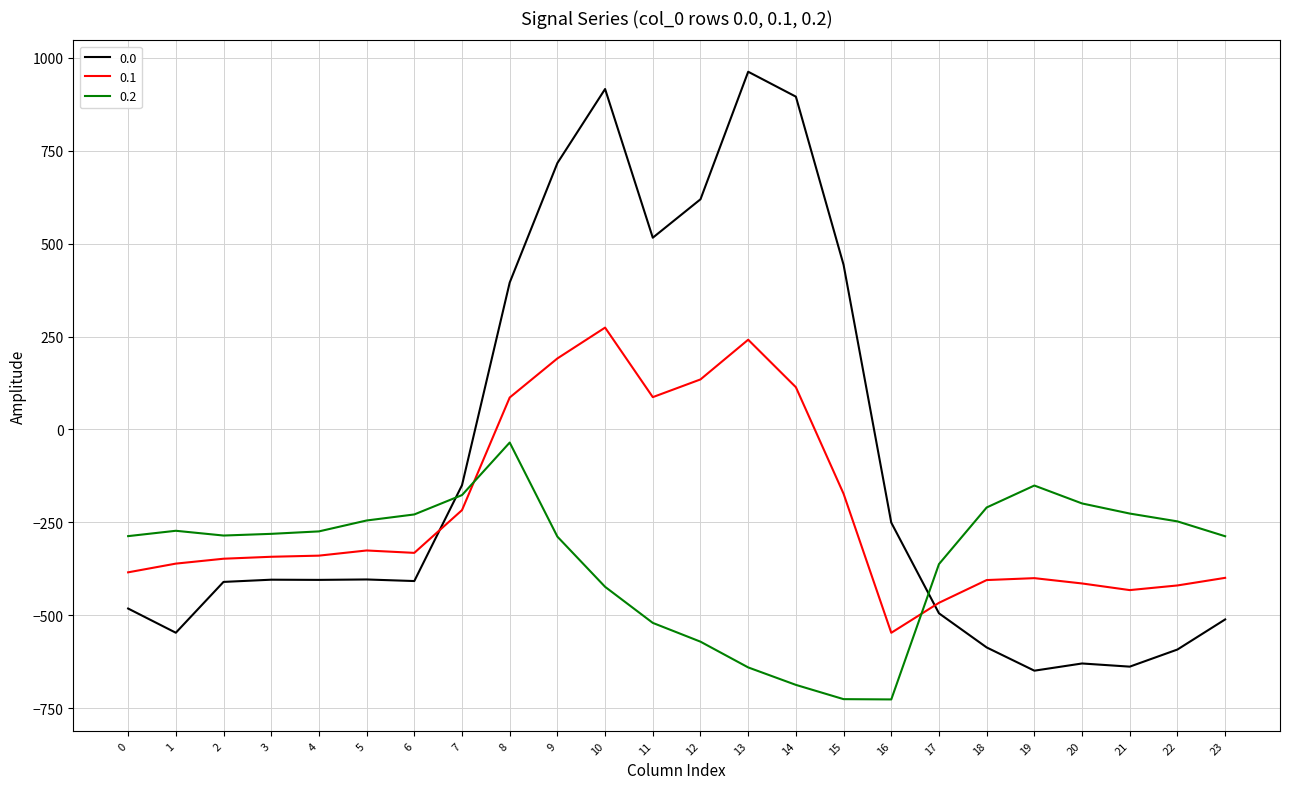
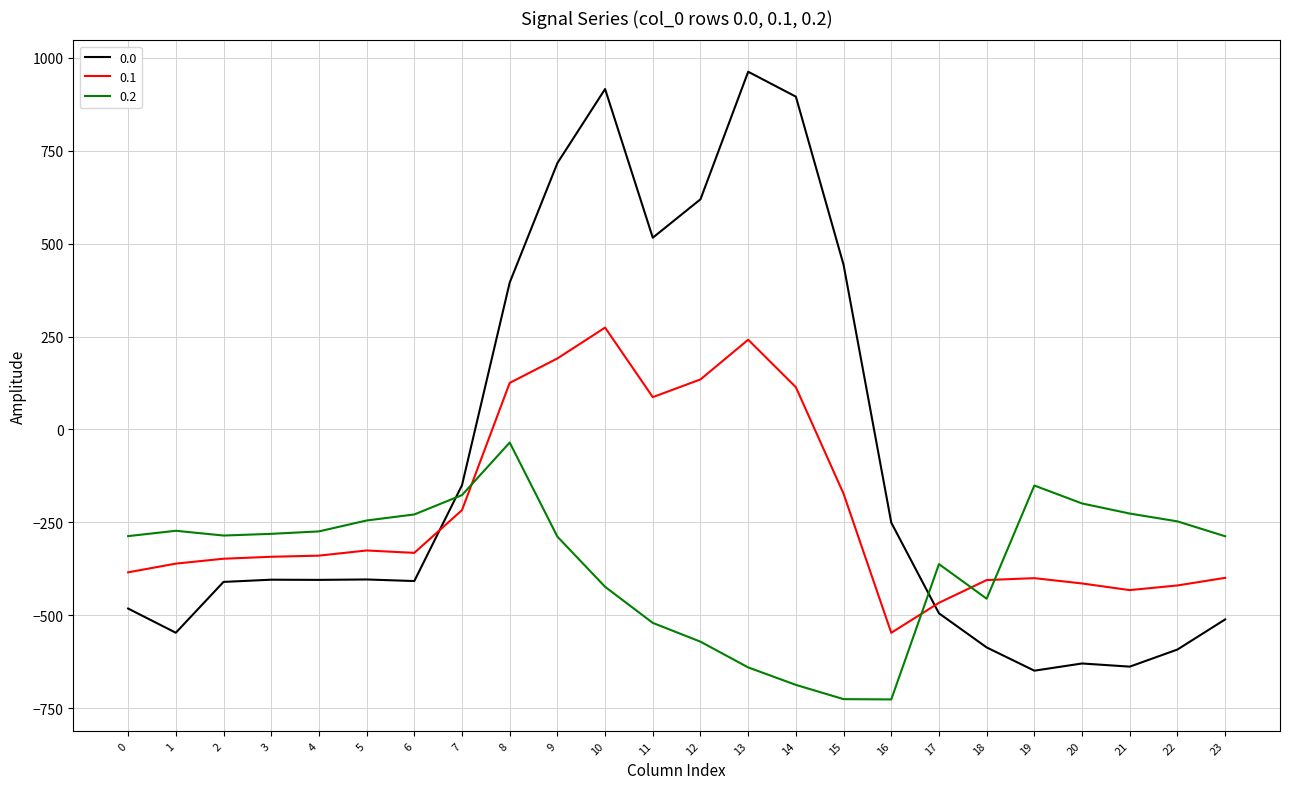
  {
    "0.0": {
      "0": -480,
      "1": -550,
      "2": -410,
      "3": -400,
      "4": -400,
      "5": -400,
      "6": -410,
      "7": -150,
      "8": 400,
      "9": 720,
      "10": 920,
      "11": 520,
      "12": 620,
      "13": 960,
      "14": 900,
      "15": 440,
      "16": -250,
      "17": -490,
      "18": -590,
      "19": -650,
      "20": -630,
      "21": -640,
      "22": -590,
      "23": -510
    },
    "0.1": {
      "0": -380,
      "1": -360,
      "2": -350,
      "3": -340,
      "4": -340,
      "5": -330,
      "6": -330,
      "7": -220,
-     "8": 90,
+     "8": 130,
      "9": 190,
      "10": 270,
      "11": 90,
      "12": 130,
      "13": 240,
      "14": 110,
      "15": -170,
      "16": -550,
      "17": -470,
      "18": -410,
      "19": -400,
      "20": -410,
      "21": -430,
      "22": -420,
      "23": -400
    },
    "0.2": {
      "0": -290,
      "1": -270,
      "2": -290,
      "3": -280,
      "4": -270,
      "5": -250,
      "6": -230,
      "7": -180,
      "8": -40,
      "9": -290,
      "10": -420,
      "11": -520,
      "12": -570,
      "13": -640,
      "14": -690,
      "15": -730,
      "16": -730,
      "17": -360,
-     "18": -210,
+     "18": -460,
      "19": -150,
      "20": -200,
      "21": -230,
      "22": -250,
      "23": -290
    }
  }
